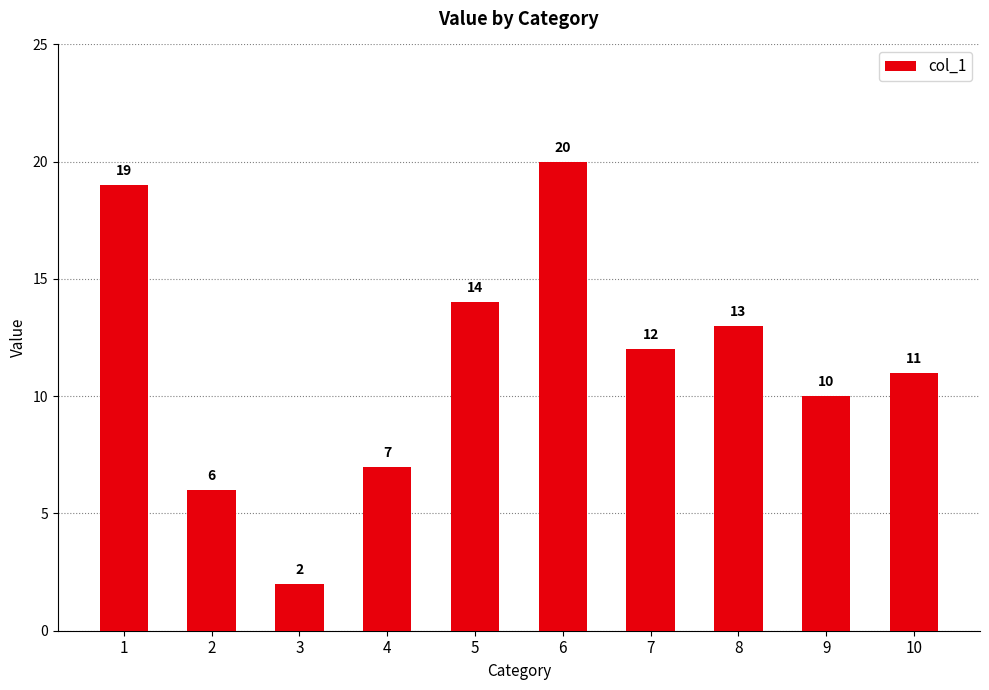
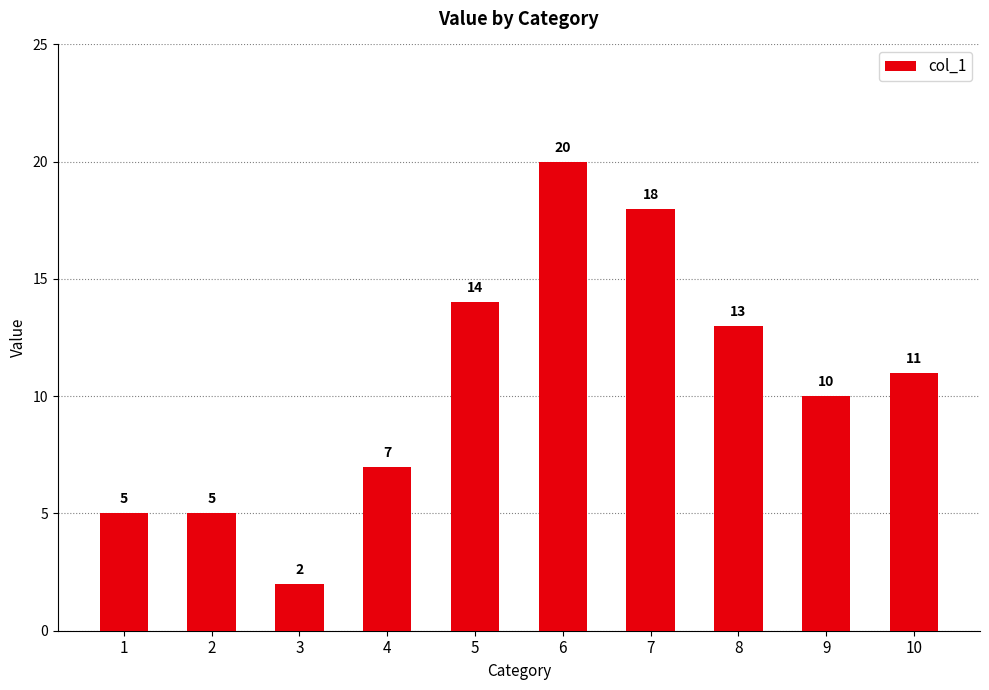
  {
-   "1": 19,
-   "2": 6,
+   "1": 5,
+   "2": 5,
    "3": 2,
    "4": 7,
    "5": 14,
    "6": 20,
-   "7": 12,
+   "7": 18,
    "8": 13,
    "9": 10,
    "10": 11
  }
